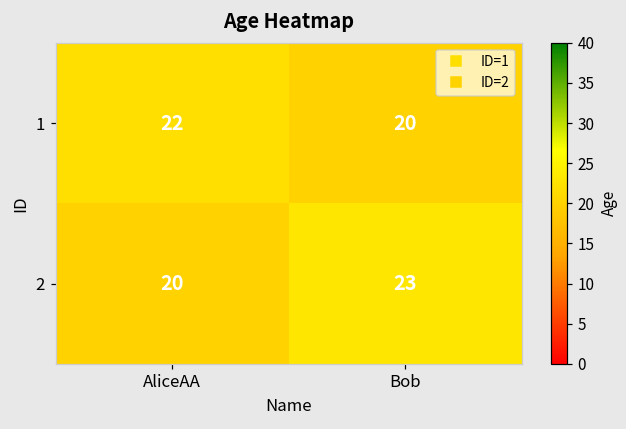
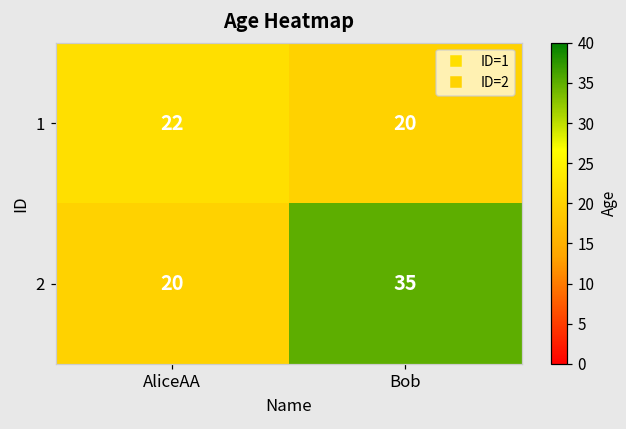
  {
    "1": {
      "AliceAA": 22,
      "Bob": 20
    },
    "2": {
      "AliceAA": 20,
-     "Bob": 23
+     "Bob": 35
    }
  }
